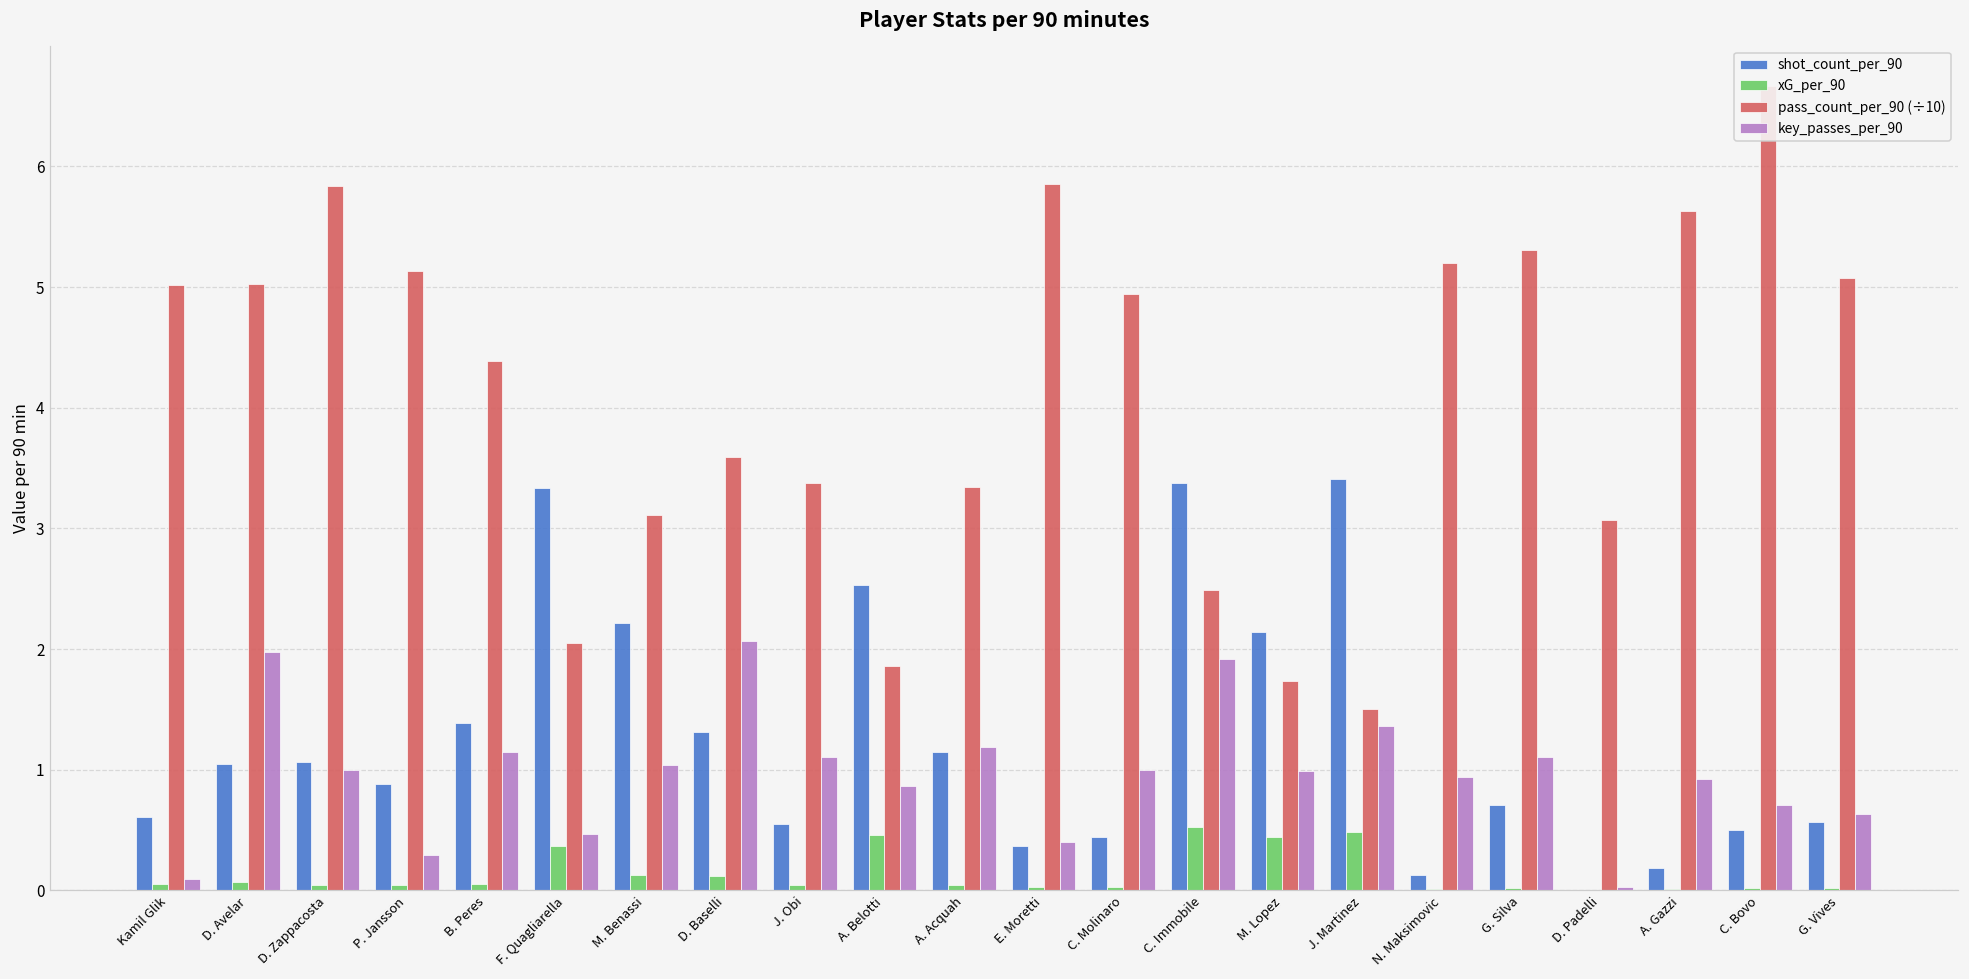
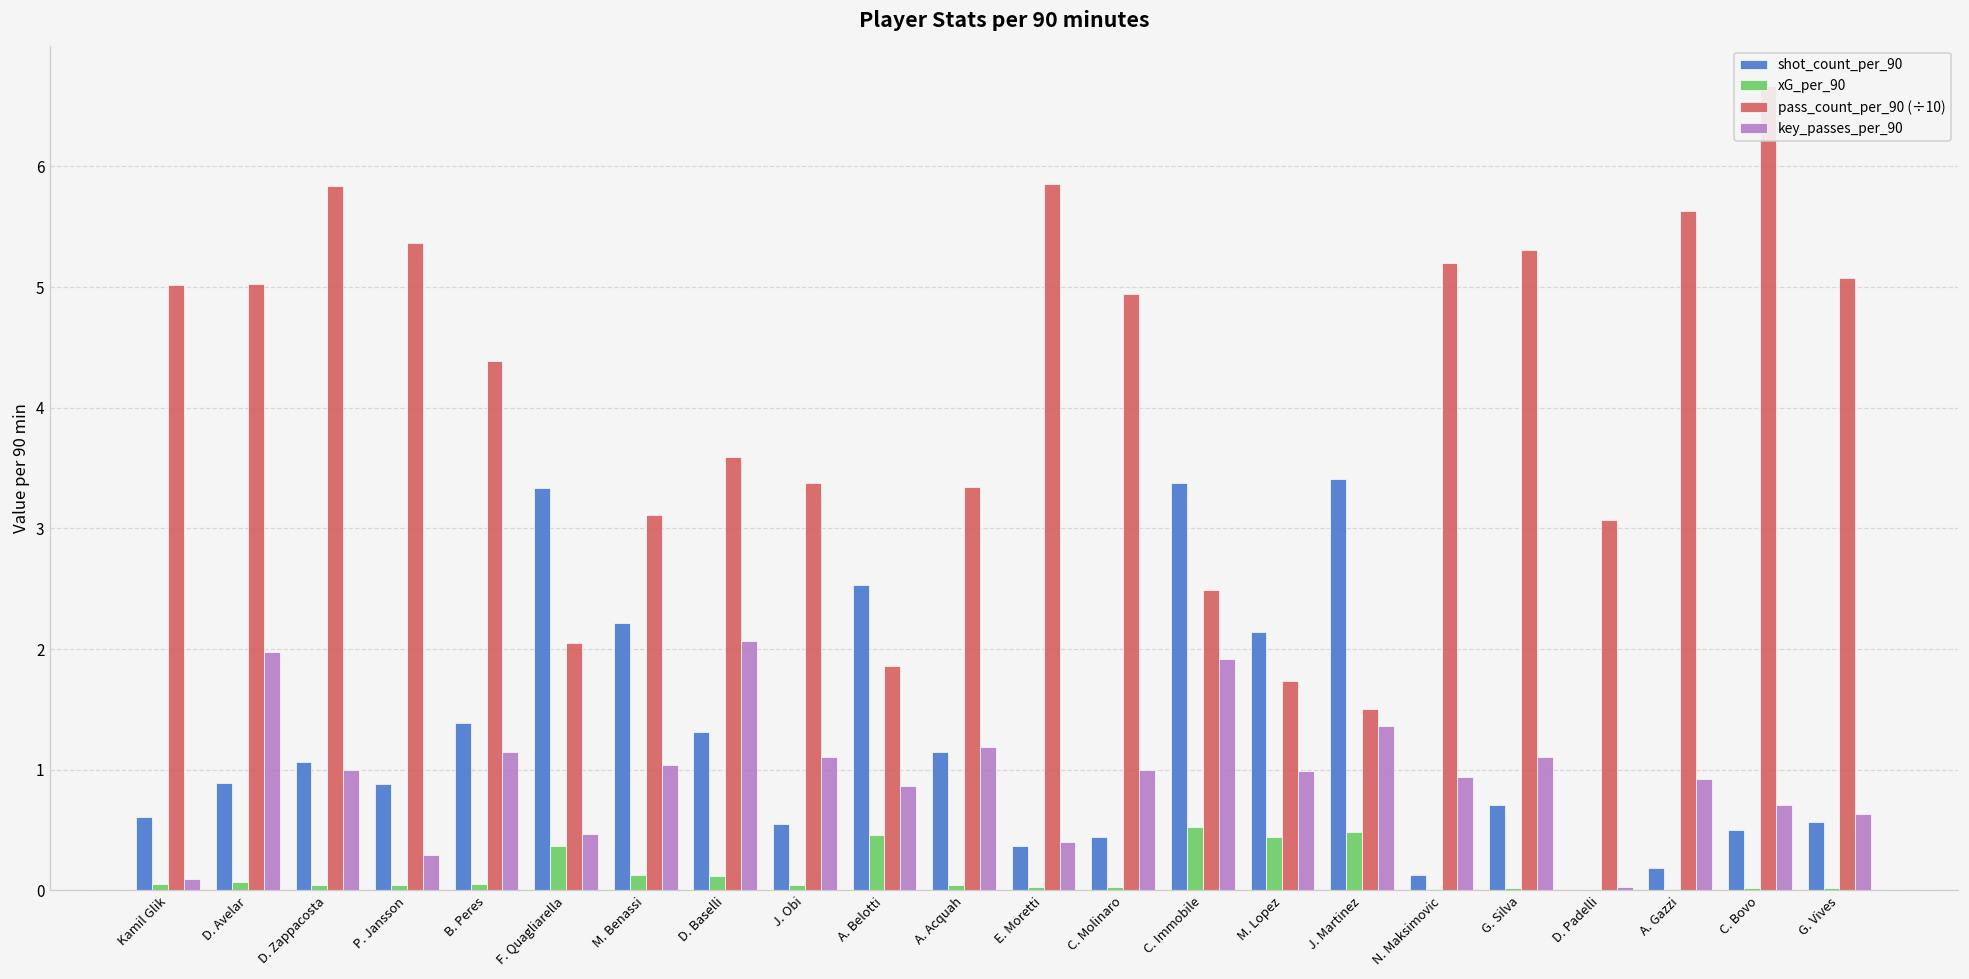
  {
    "shot_count_per_90": {
      "Kamil Glik": 0.61,
-     "D. Avelar": 1.05,
+     "D. Avelar": 0.89,
      "D. Zappacosta": 1.07,
      "P. Jansson": 0.88,
      "B. Peres": 1.39,
      "F. Quagliarella": 3.34,
      "M. Benassi": 2.22,
      "D. Baselli": 1.31,
      "J. Obi": 0.55,
      "A. Belotti": 2.53,
      "A. Acquah": 1.14,
      "E. Moretti": 0.37,
      "C. Molinaro": 0.45,
      "C. Immobile": 3.38,
      "M. Lopez": 2.15,
      "J. Martinez": 3.41,
      "N. Maksimovic": 0.13,
      "G. Silva": 0.71,
      "D. Padelli": 0.00,
      "A. Gazzi": 0.19,
      "C. Bovo": 0.50,
      "G. Vives": 0.57
    },
    "xG_per_90": {
      "Kamil Glik": 0.05,
      "D. Avelar": 0.07,
      "D. Zappacosta": 0.04,
      "P. Jansson": 0.05,
      "B. Peres": 0.05,
      "F. Quagliarella": 0.37,
      "M. Benassi": 0.13,
      "D. Baselli": 0.12,
      "J. Obi": 0.05,
      "A. Belotti": 0.46,
      "A. Acquah": 0.04,
      "E. Moretti": 0.03,
      "C. Molinaro": 0.03,
      "C. Immobile": 0.52,
      "M. Lopez": 0.44,
      "J. Martinez": 0.49,
      "D. Padelli": 0.00
    },
    "pass_count_per_90 (÷10)": {
      "Kamil Glik": 5.02,
      "D. Avelar": 5.02,
      "D. Zappacosta": 5.83,
-     "P. Jansson": 5.14,
+     "P. Jansson": 5.36,
      "B. Peres": 4.38,
      "F. Quagliarella": 2.05,
      "M. Benassi": 3.11,
      "D. Baselli": 3.59,
      "J. Obi": 3.38,
      "A. Belotti": 1.86,
      "A. Acquah": 3.35,
      "E. Moretti": 5.85,
      "C. Molinaro": 4.94,
      "C. Immobile": 2.49,
      "M. Lopez": 1.73,
      "J. Martinez": 1.50,
      "N. Maksimovic": 5.20,
      "G. Silva": 5.31,
      "D. Padelli": 3.07,
      "A. Gazzi": 5.63,
      "G. Vives": 5.08
    },
    "key_passes_per_90": {
      "Kamil Glik": 0.09,
      "D. Avelar": 1.98,
      "D. Zappacosta": 0.99,
      "P. Jansson": 0.29,
      "B. Peres": 1.15,
      "F. Quagliarella": 0.47,
      "M. Benassi": 1.04,
      "D. Baselli": 2.07,
      "J. Obi": 1.10,
      "A. Belotti": 0.87,
      "A. Acquah": 1.19,
      "E. Moretti": 0.40,
      "C. Molinaro": 1.00,
      "C. Immobile": 1.92,
      "M. Lopez": 0.99,
      "J. Martinez": 1.37,
      "N. Maksimovic": 0.94,
      "G. Silva": 1.11,
      "D. Padelli": 0.03,
      "A. Gazzi": 0.93,
      "C. Bovo": 0.70,
      "G. Vives": 0.64
    }
  }
